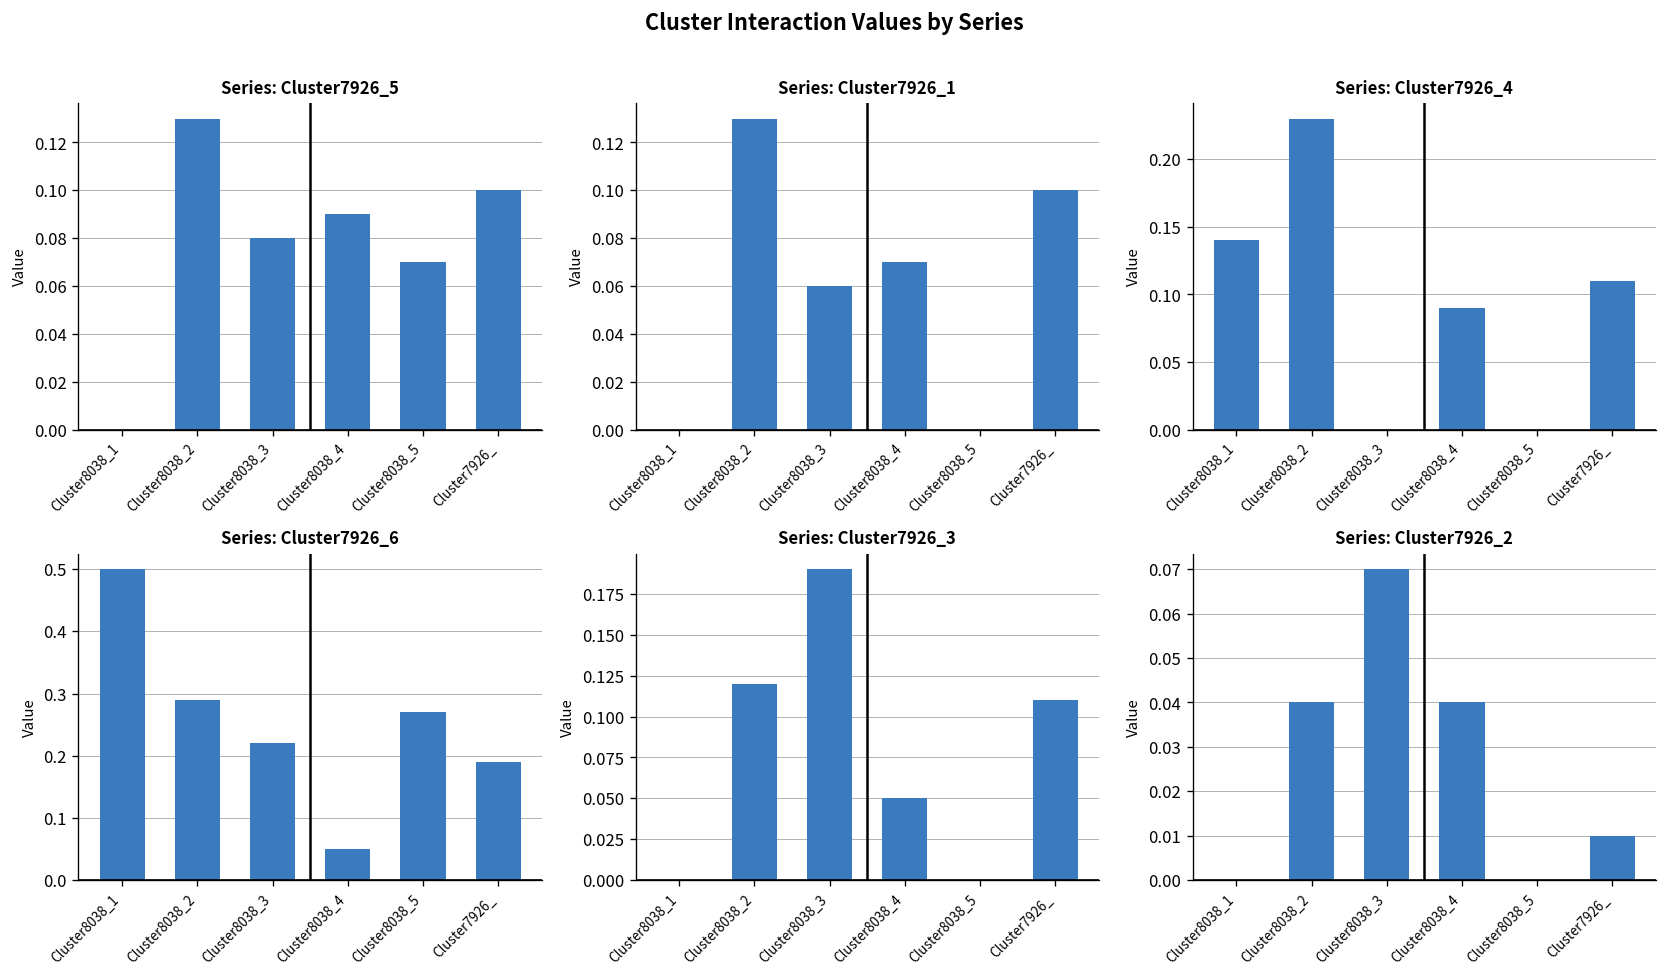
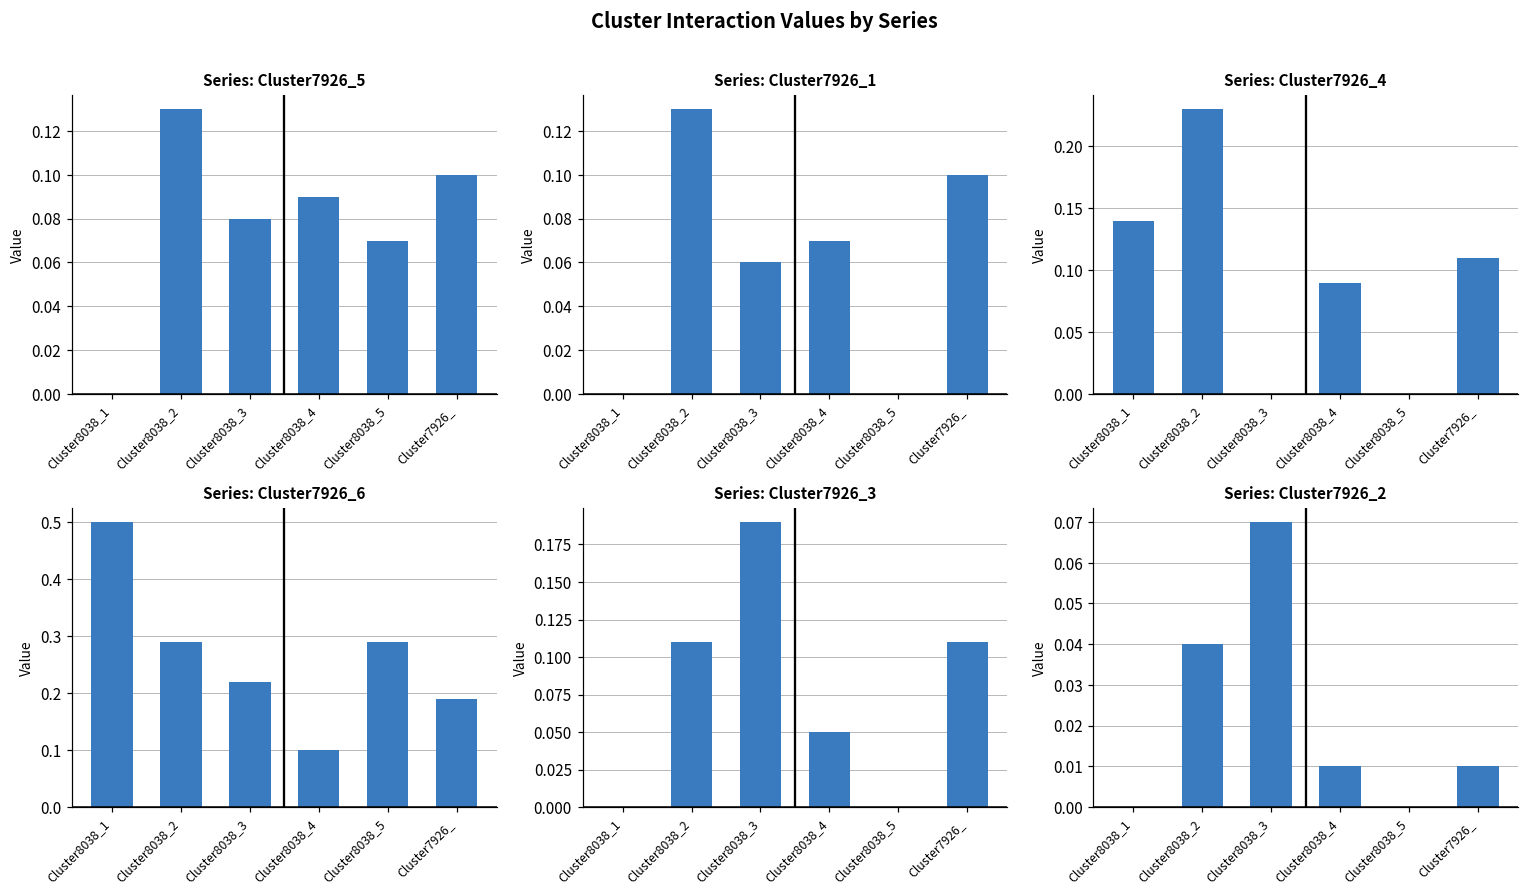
  {
    "Series: Cluster7926_5": {
      "Cluster8038_1": 0.000,
      "Cluster8038_2": 0.130,
      "Cluster8038_3": 0.080,
      "Cluster8038_4": 0.090,
      "Cluster8038_5": 0.070,
      "Cluster7926_": 0.100
    },
    "Series: Cluster7926_1": {
      "Cluster8038_1": 0.000,
      "Cluster8038_2": 0.130,
      "Cluster8038_3": 0.060,
      "Cluster8038_4": 0.070,
      "Cluster8038_5": 0.000,
      "Cluster7926_": 0.100
    },
    "Series: Cluster7926_4": {
      "Cluster8038_1": 0.140,
      "Cluster8038_2": 0.230,
      "Cluster8038_3": 0.000,
      "Cluster8038_4": 0.090,
      "Cluster8038_5": 0.000,
      "Cluster7926_": 0.110
    },
    "Series: Cluster7926_6": {
      "Cluster8038_1": 0.50,
      "Cluster8038_2": 0.29,
      "Cluster8038_3": 0.22,
-     "Cluster8038_4": 0.05,
-     "Cluster8038_5": 0.27,
+     "Cluster8038_4": 0.10,
+     "Cluster8038_5": 0.29,
      "Cluster7926_": 0.19
    },
    "Series: Cluster7926_3": {
      "Cluster8038_1": 0.00,
-     "Cluster8038_2": 0.12,
+     "Cluster8038_2": 0.11,
      "Cluster8038_3": 0.19,
      "Cluster8038_4": 0.05,
      "Cluster8038_5": 0.00,
      "Cluster7926_": 0.11
    },
    "Series: Cluster7926_2": {
      "Cluster8038_1": 0.00,
      "Cluster8038_2": 0.04,
      "Cluster8038_3": 0.07,
-     "Cluster8038_4": 0.04,
+     "Cluster8038_4": 0.01,
      "Cluster8038_5": 0.00,
      "Cluster7926_": 0.01
    }
  }
